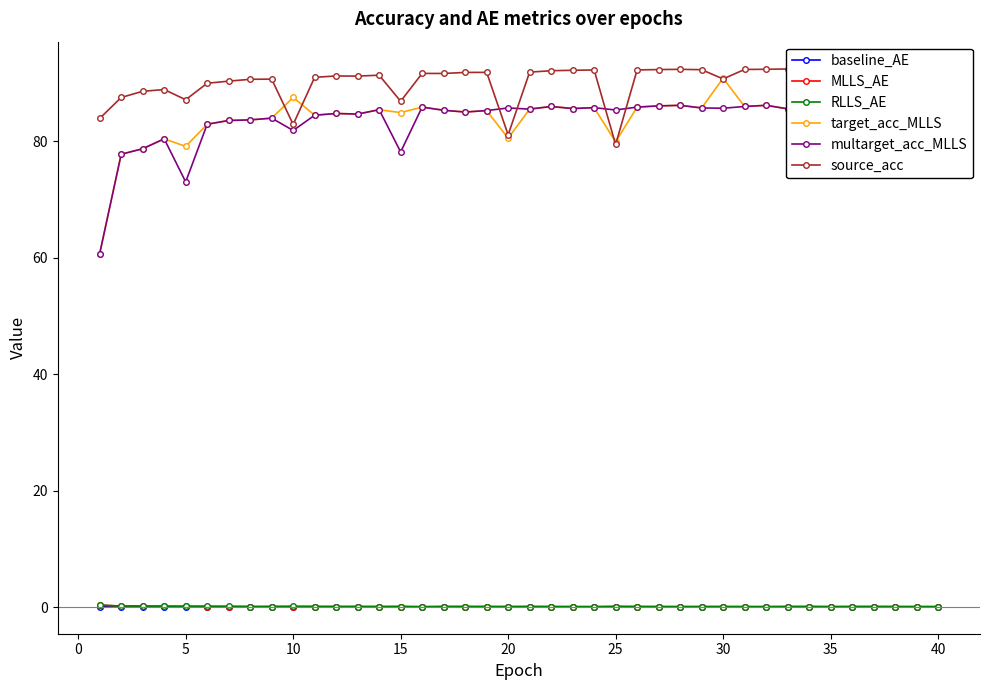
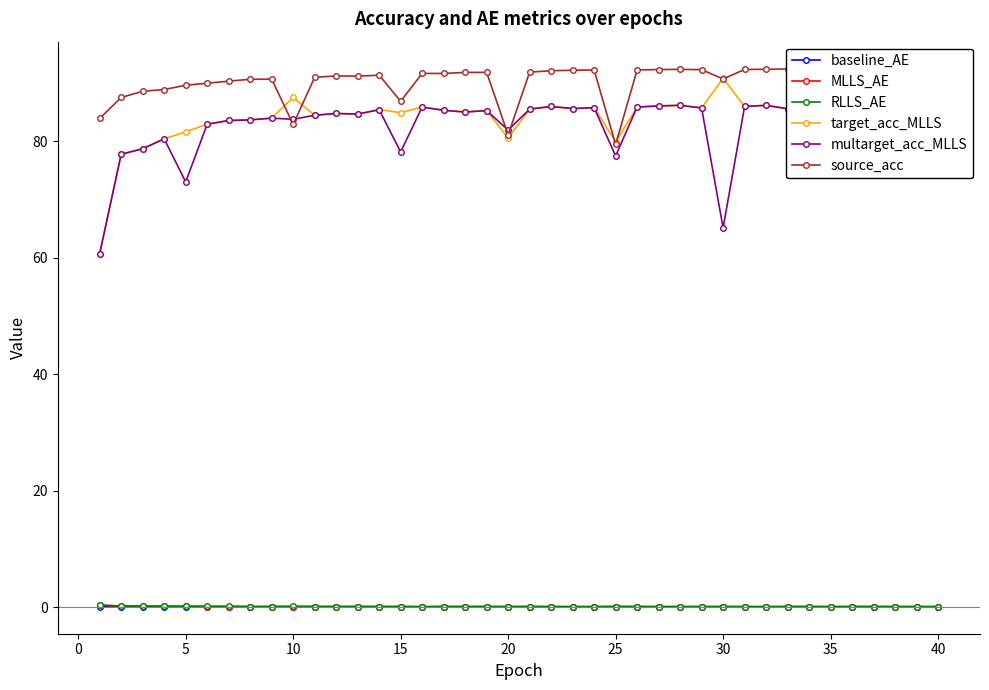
  {
    "target_acc_MLLS": {
-     "5": 79,
+     "5": 82,
      "10": 88,
      "15": 85,
      "20": 81,
      "25": 80
    },
    "multarget_acc_MLLS": {
      "5": 73,
-     "10": 82,
+     "10": 84,
      "15": 78,
-     "20": 86,
-     "25": 85,
-     "30": 86
+     "20": 82,
+     "25": 77,
+     "30": 65
    },
    "source_acc": {
-     "5": 87,
+     "5": 90,
      "10": 83,
      "15": 87,
      "20": 81,
      "25": 79
    }
  }
